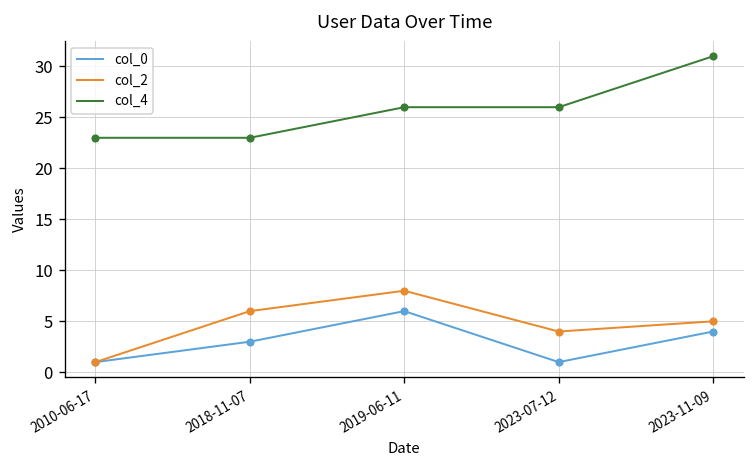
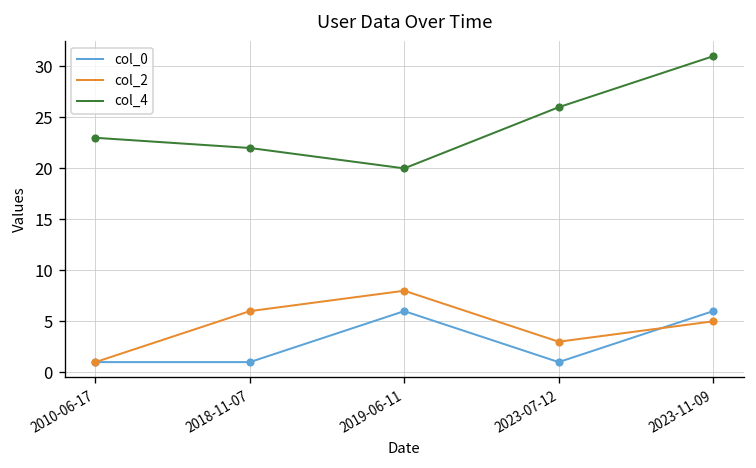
  {
    "col_0": {
-     "2018-11-07": 3,
+     "2018-11-07": 1,
      "2019-06-11": 6,
      "2023-07-12": 1,
-     "2023-11-09": 4
+     "2023-11-09": 6
    },
    "col_2": {
      "2018-11-07": 6,
      "2019-06-11": 8,
-     "2023-07-12": 4,
+     "2023-07-12": 3,
      "2023-11-09": 5
    },
    "col_4": {
      "2010-06-17": 23,
-     "2018-11-07": 23,
-     "2019-06-11": 26,
+     "2018-11-07": 22,
+     "2019-06-11": 20,
      "2023-07-12": 26,
      "2023-11-09": 31
    }
  }
